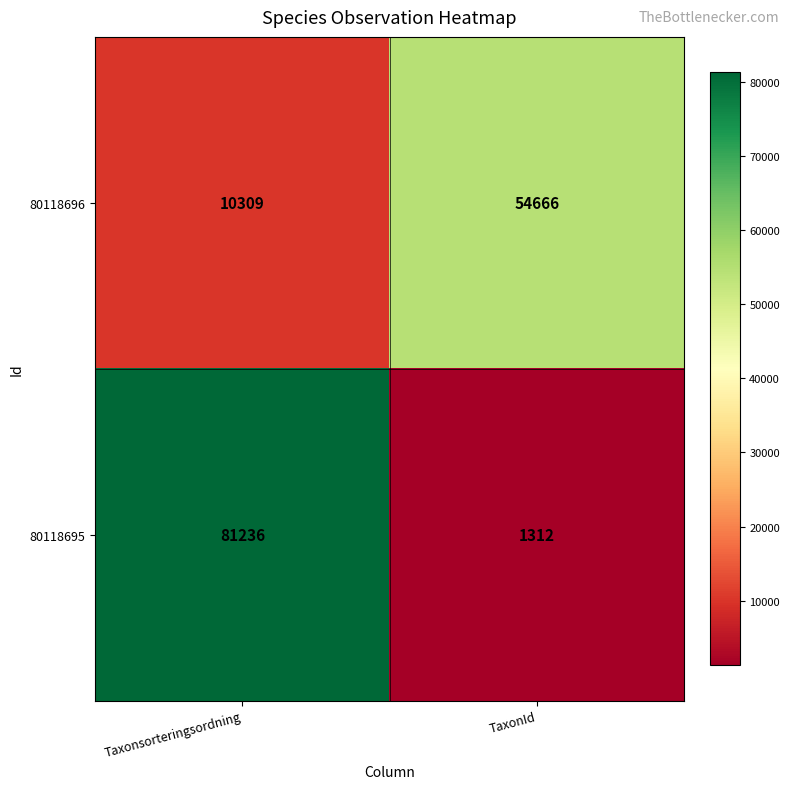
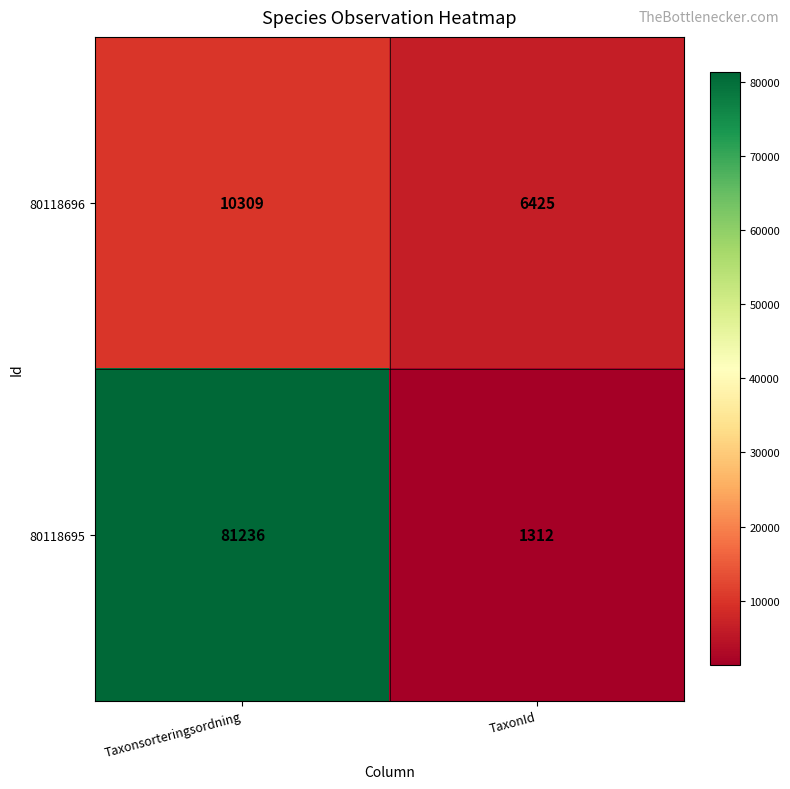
  {
    "80118696": {
      "Taxonsorteringsordning": 10309,
-     "TaxonId": 54666
+     "TaxonId": 6425
    },
    "80118695": {
      "Taxonsorteringsordning": 81236,
      "TaxonId": 1312
    }
  }
